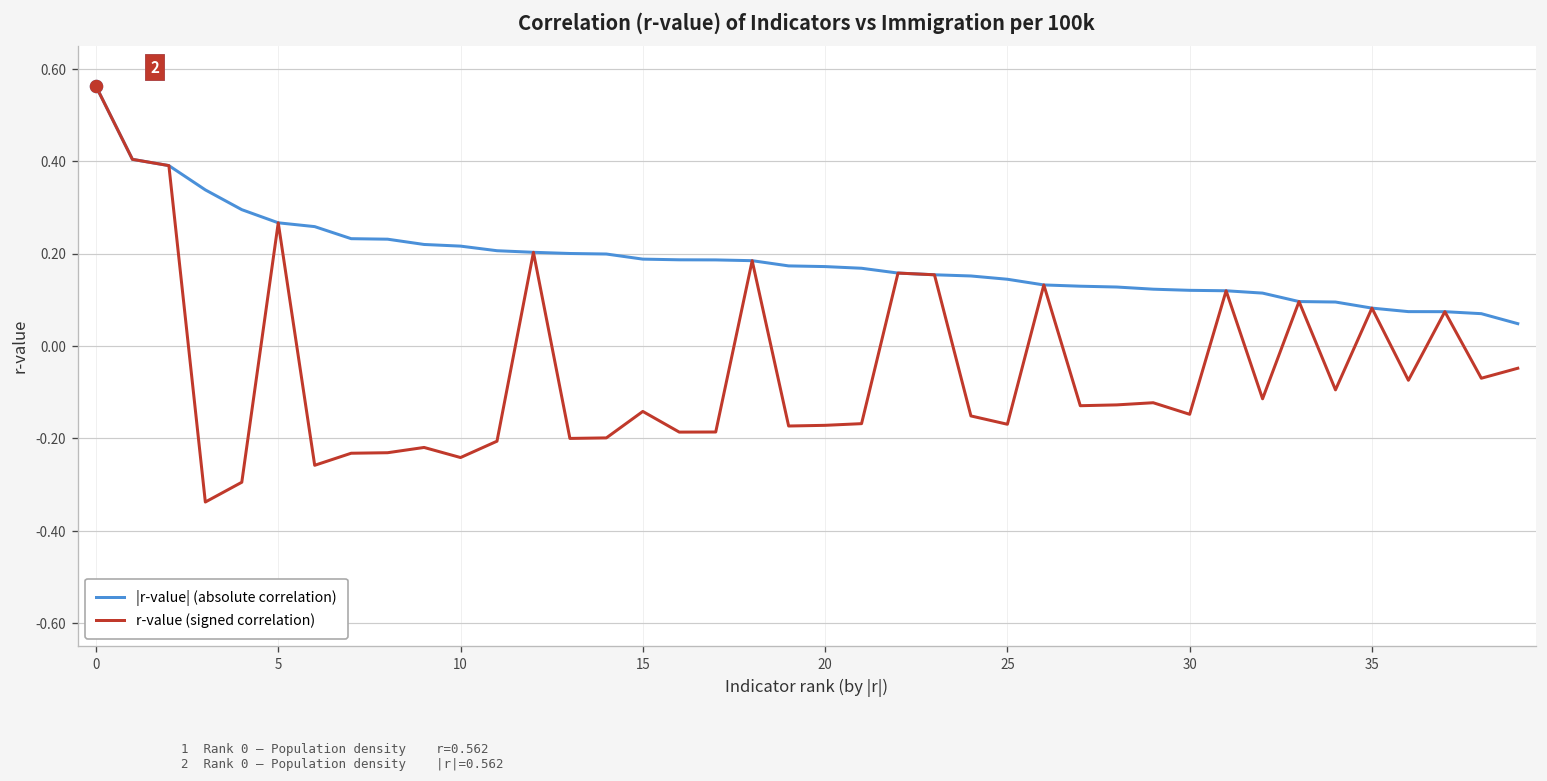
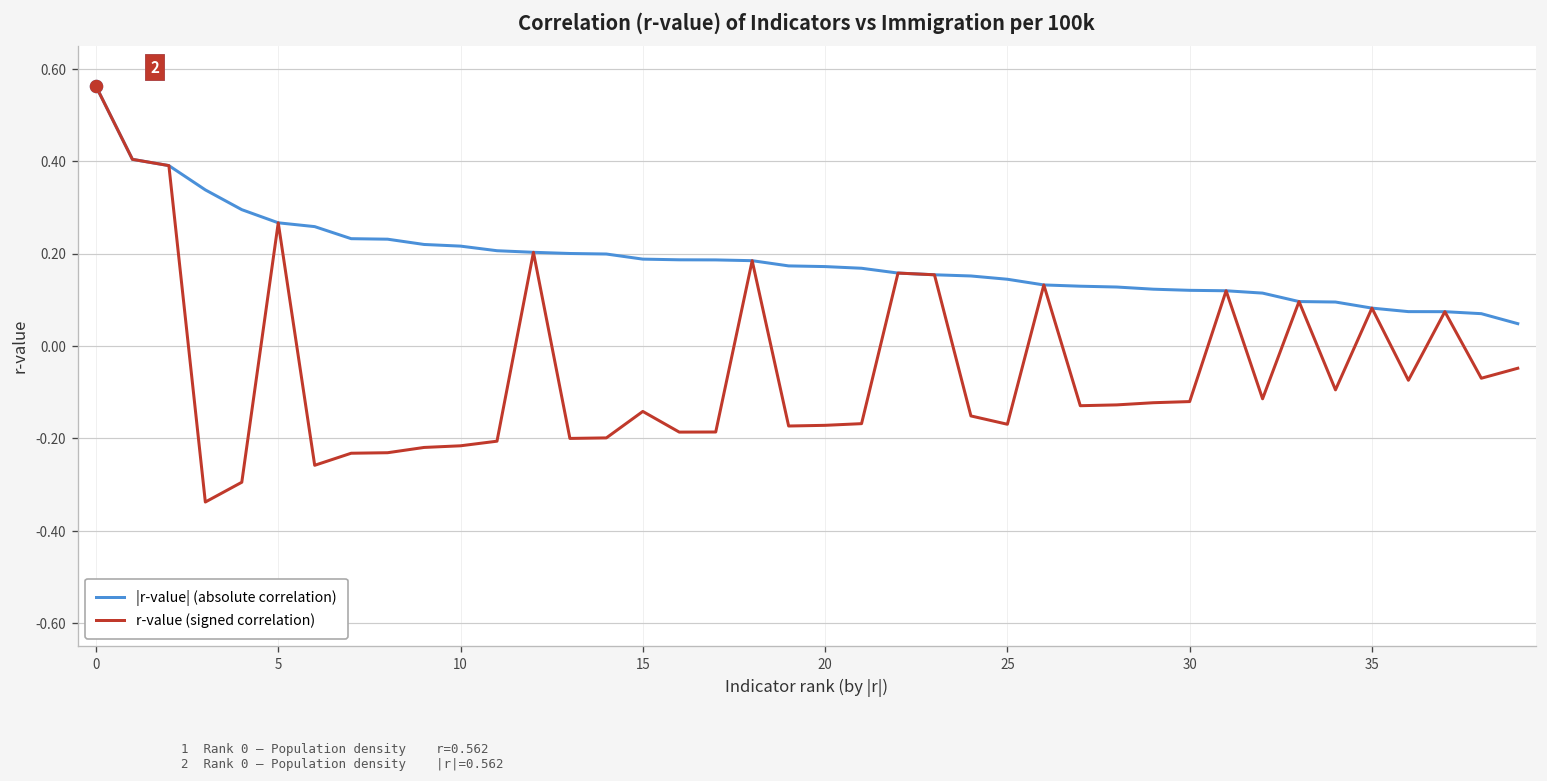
  {
    "r-value (signed correlation)": {
-     "10": -0.24,
+     "10": -0.22,
      "15": -0.14,
      "20": -0.17,
      "25": -0.17,
-     "30": -0.15
+     "30": -0.12
    }
  }
